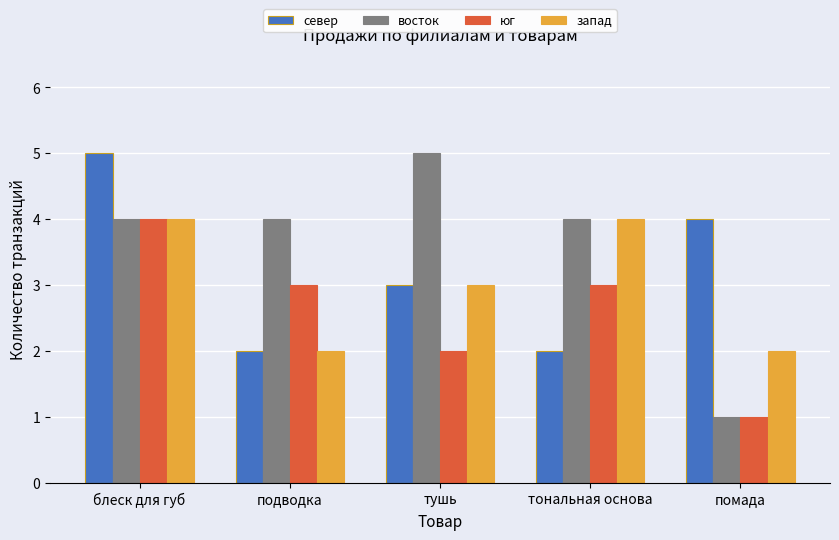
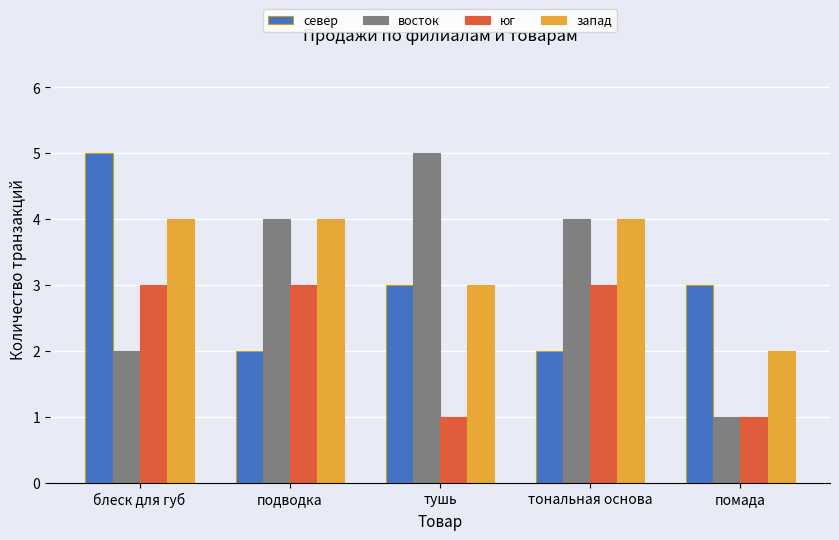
  {
    "север": {
      "блеск для губ": 5,
      "подводка": 2,
      "тушь": 3,
      "тональная основа": 2,
-     "помада": 4
+     "помада": 3
    },
    "восток": {
-     "блеск для губ": 4,
+     "блеск для губ": 2,
      "подводка": 4,
      "тушь": 5,
      "тональная основа": 4,
      "помада": 1
    },
    "юг": {
-     "блеск для губ": 4,
+     "блеск для губ": 3,
      "подводка": 3,
-     "тушь": 2,
+     "тушь": 1,
      "тональная основа": 3,
      "помада": 1
    },
    "запад": {
      "блеск для губ": 4,
-     "подводка": 2,
+     "подводка": 4,
      "тушь": 3,
      "тональная основа": 4,
      "помада": 2
    }
  }
